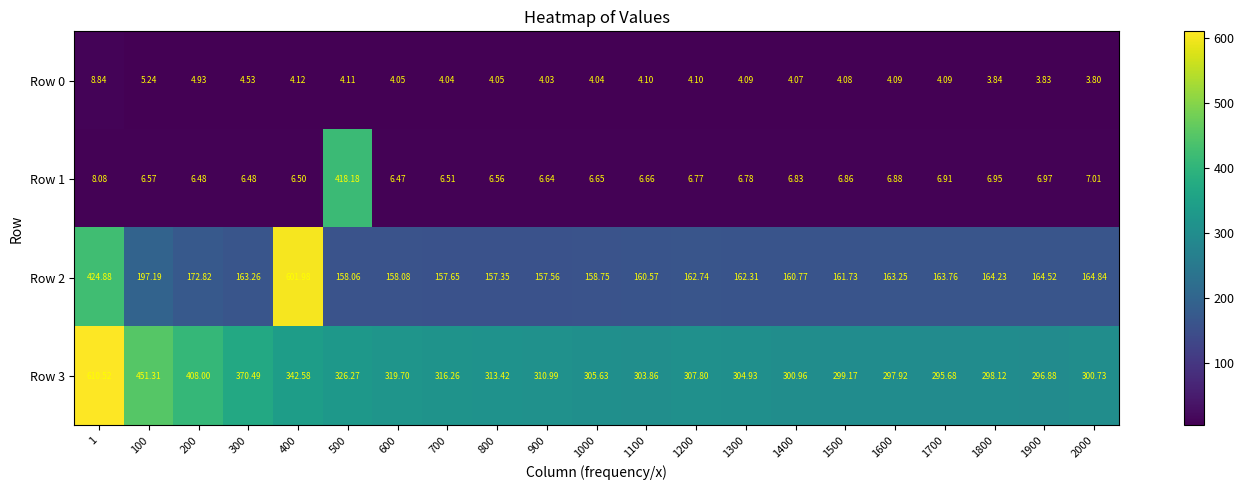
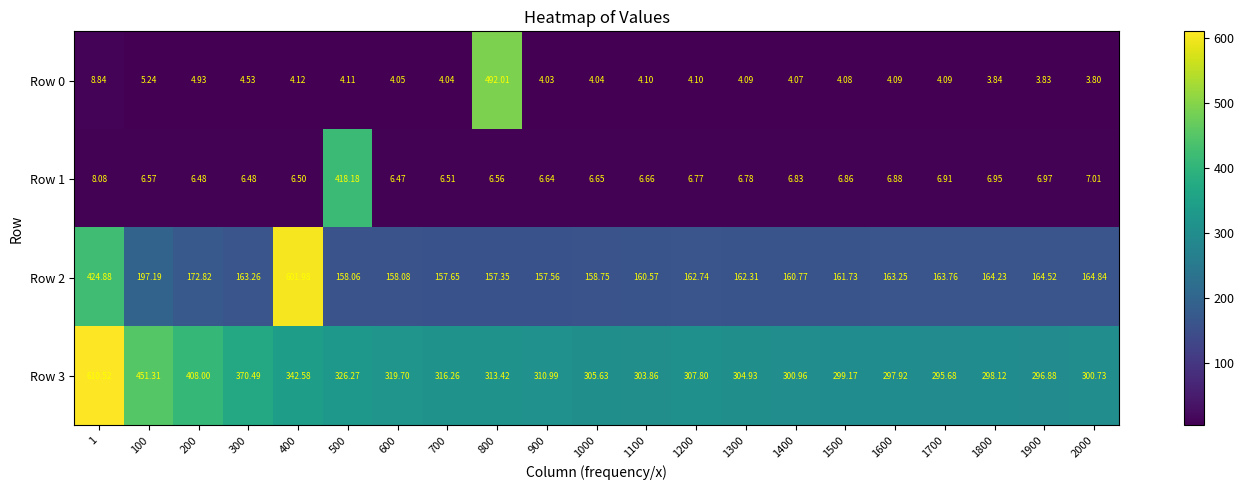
  {
    "Row 0": {
      "1": 8.84,
      "100": 5.24,
      "200": 4.93,
      "300": 4.53,
      "400": 4.12,
      "500": 4.11,
      "600": 4.05,
      "700": 4.04,
-     "800": 4.05,
+     "800": 492.01,
      "900": 4.03,
      "1000": 4.04,
      "1100": 4.10,
      "1200": 4.10,
      "1300": 4.09,
      "1400": 4.07,
      "1500": 4.08,
      "1600": 4.09,
      "1700": 4.09,
      "1800": 3.84,
      "1900": 3.83,
      "2000": 3.80
    },
    "Row 1": {
      "1": 8.08,
      "100": 6.57,
      "200": 6.48,
      "300": 6.48,
      "400": 6.50,
      "500": 418.18,
      "600": 6.47,
      "700": 6.51,
      "800": 6.56,
      "900": 6.64,
      "1000": 6.65,
      "1100": 6.66,
      "1200": 6.77,
      "1300": 6.78,
      "1400": 6.83,
      "1500": 6.86,
      "1600": 6.88,
      "1700": 6.91,
      "1800": 6.95,
      "1900": 6.97,
      "2000": 7.01
    },
    "Row 2": {
      "1": 424.88,
      "100": 197.19,
      "200": 172.82,
      "300": 163.26,
      "500": 158.06,
      "600": 158.08,
      "700": 157.65,
      "800": 157.35,
      "900": 157.56,
      "1000": 158.75,
      "1100": 160.57,
      "1200": 162.74,
      "1300": 162.31,
      "1400": 160.77,
      "1500": 161.73,
      "1600": 163.25,
      "1700": 163.76,
      "1800": 164.23,
      "1900": 164.52,
      "2000": 164.84
    },
    "Row 3": {
      "100": 451.31,
      "200": 408.00,
      "300": 370.49,
      "400": 342.58,
      "500": 326.27,
      "600": 319.70,
      "700": 316.26,
      "800": 313.42,
      "900": 310.99,
      "1000": 305.63,
      "1100": 303.86,
      "1200": 307.80,
      "1300": 304.93,
      "1400": 300.96,
      "1500": 299.17,
      "1600": 297.92,
      "1700": 295.68,
      "1800": 298.12,
      "1900": 296.88,
      "2000": 300.73
    }
  }
